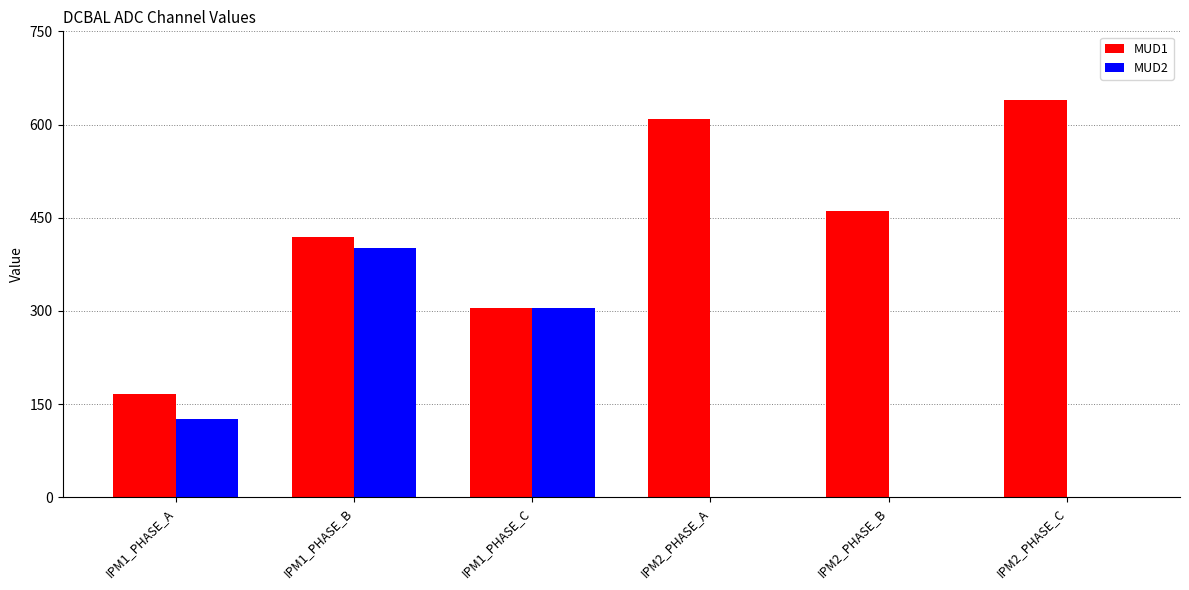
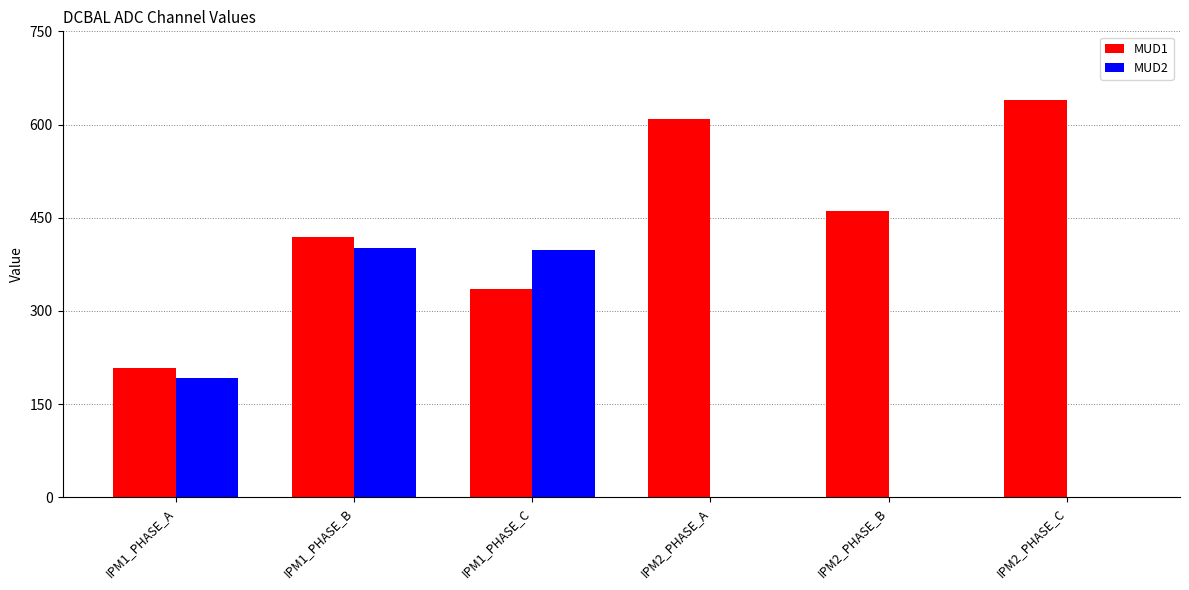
  {
    "MUD1": {
-     "IPM1_PHASE_A": 170,
+     "IPM1_PHASE_A": 210,
      "IPM1_PHASE_B": 420,
-     "IPM1_PHASE_C": 300,
+     "IPM1_PHASE_C": 330,
      "IPM2_PHASE_A": 610,
      "IPM2_PHASE_B": 460,
      "IPM2_PHASE_C": 640
    },
    "MUD2": {
-     "IPM1_PHASE_A": 130,
+     "IPM1_PHASE_A": 190,
      "IPM1_PHASE_B": 400,
-     "IPM1_PHASE_C": 300,
+     "IPM1_PHASE_C": 400,
      "IPM2_PHASE_A": 0,
      "IPM2_PHASE_B": 0,
      "IPM2_PHASE_C": 0
    }
  }
